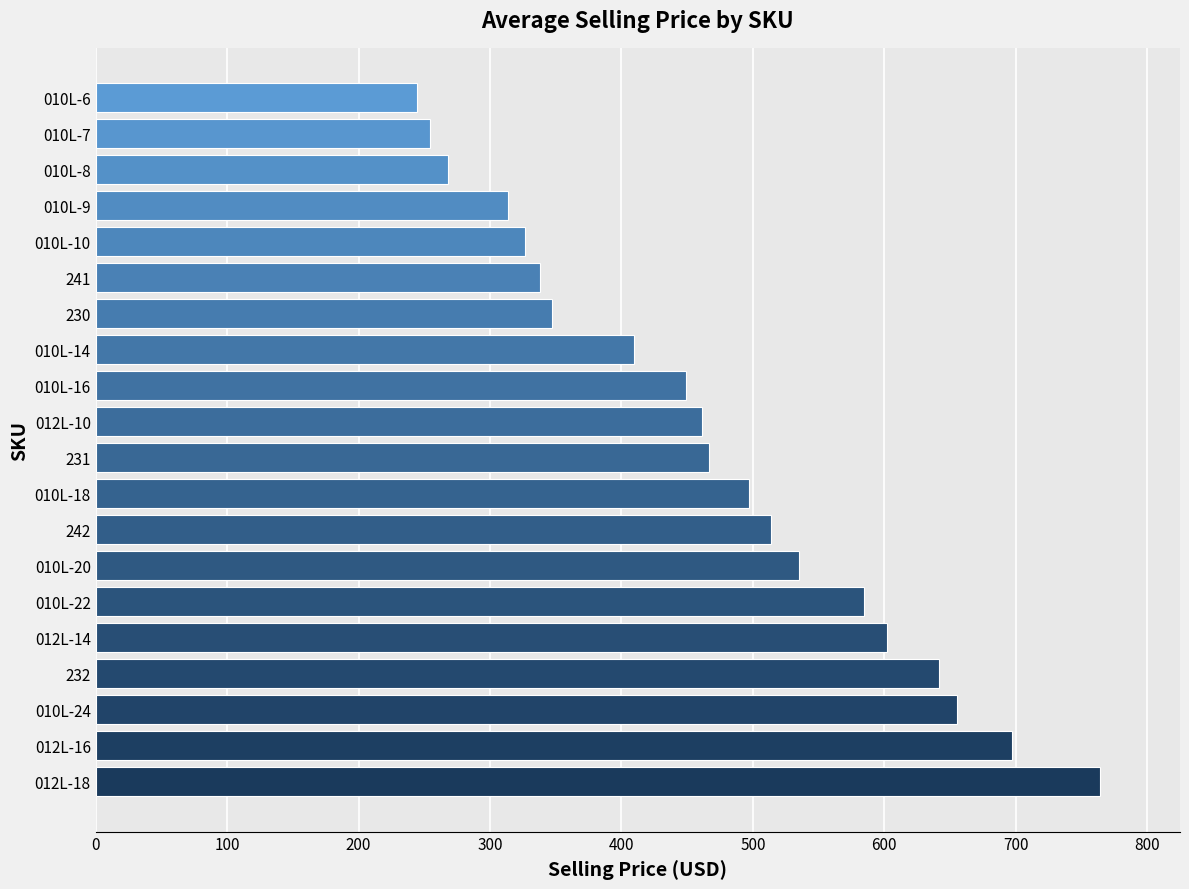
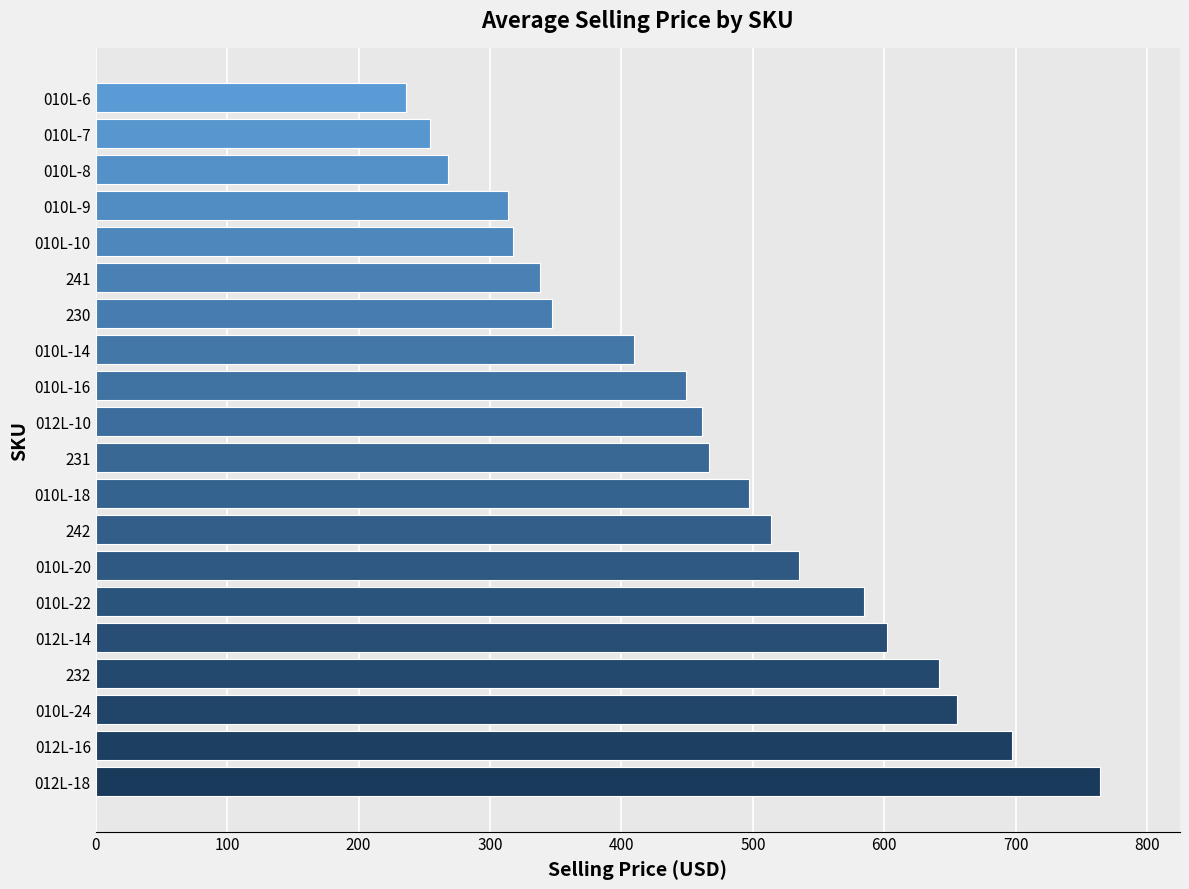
  {
-   "010L-6": 244,
+   "010L-6": 236,
    "010L-7": 254,
    "010L-8": 268,
    "010L-9": 314,
-   "010L-10": 327,
+   "010L-10": 317,
    "241": 338,
    "230": 347,
    "010L-14": 410,
    "010L-16": 449,
    "012L-10": 461,
    "231": 467,
    "010L-18": 497,
    "242": 514,
    "010L-20": 535,
    "010L-22": 585,
    "012L-14": 602,
    "232": 641,
    "010L-24": 655,
    "012L-16": 697,
    "012L-18": 764
  }
